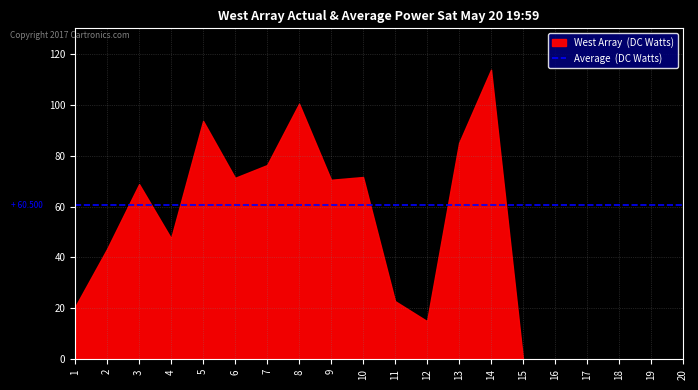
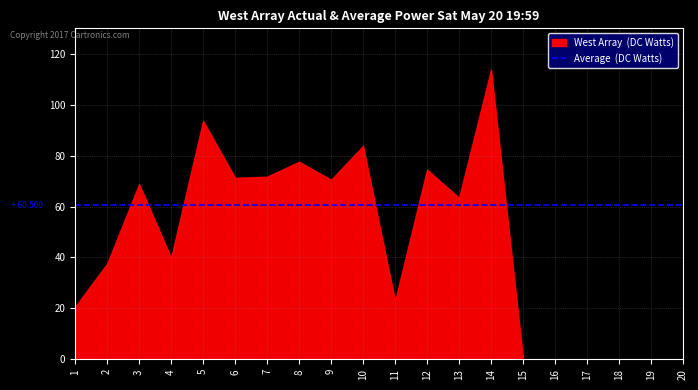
  {
    "Average (DC Watts)": {
      "1": 61,
      "2": 61,
      "3": 61,
      "4": 61,
      "5": 61,
      "6": 61,
      "7": 61,
      "8": 61,
      "9": 61,
      "10": 61,
      "11": 61,
      "12": 61,
      "13": 61,
      "14": 61,
      "15": 61,
      "16": 61,
      "17": 61,
      "18": 61,
      "19": 61,
      "20": 61
    },
    "West Array (DC Watts)": {
      "1": 21,
-     "2": 43,
+     "2": 38,
      "3": 69,
-     "4": 48,
+     "4": 40,
      "5": 94,
      "6": 71,
-     "7": 76,
-     "8": 100,
+     "7": 72,
+     "8": 78,
      "9": 71,
-     "10": 72,
+     "10": 84,
      "11": 23,
-     "12": 15,
-     "13": 85,
+     "12": 74,
+     "13": 63,
      "14": 114
    }
  }
